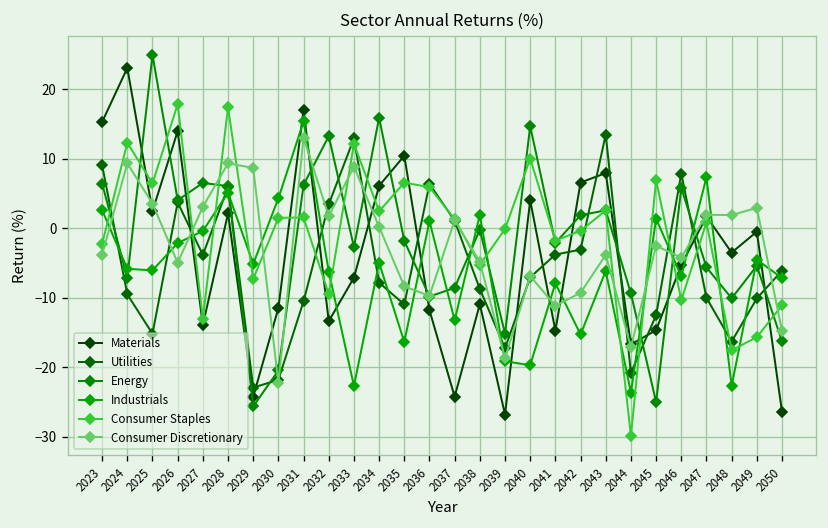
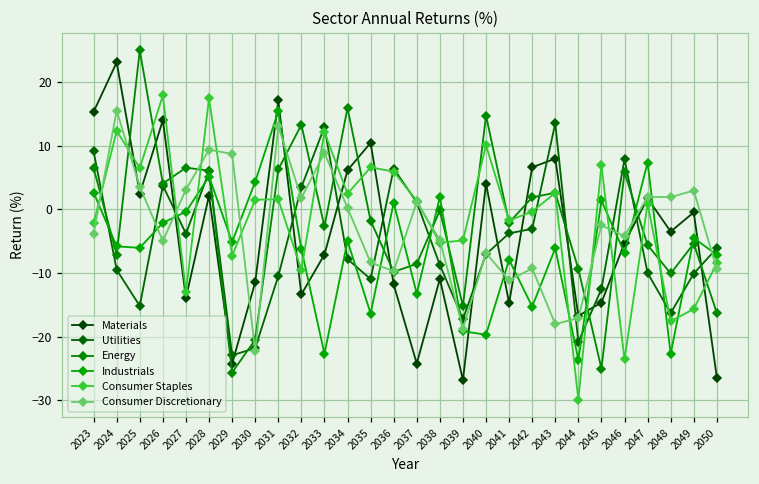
  {
    "Consumer Staples": {
      "2023": -2,
      "2024": 12,
      "2025": 6,
      "2026": 18,
      "2027": -13,
      "2028": 17,
      "2029": -7,
      "2030": 2,
      "2031": 2,
      "2032": -9,
      "2033": 12,
      "2034": 2,
      "2035": 7,
      "2036": 6,
-     "2039": 0,
+     "2039": -5,
      "2040": 10,
      "2042": 0,
      "2044": -30,
      "2045": 7,
-     "2046": -10,
+     "2046": -24,
      "2047": 1,
      "2048": -18,
      "2049": -16,
-     "2050": -11
+     "2050": -8
    },
    "Consumer Discretionary": {
      "2023": -4,
-     "2024": 9,
+     "2024": 16,
      "2025": 4,
      "2026": -5,
      "2027": 3,
      "2028": 9,
      "2029": 9,
      "2030": -22,
      "2031": 13,
      "2032": 2,
      "2033": 9,
      "2034": 0,
      "2035": -8,
      "2041": -11,
      "2042": -9,
-     "2043": -4,
+     "2043": -18,
      "2045": -3,
      "2046": -4,
      "2048": 2,
      "2049": 3,
-     "2050": -15
+     "2050": -9
    }
  }
